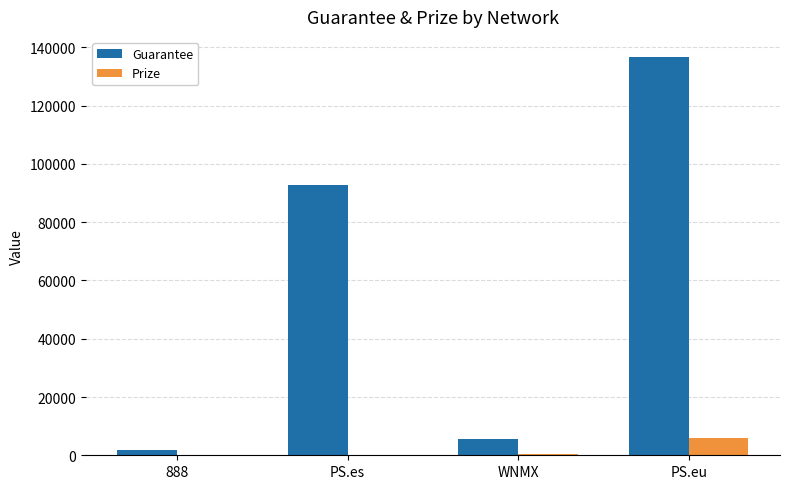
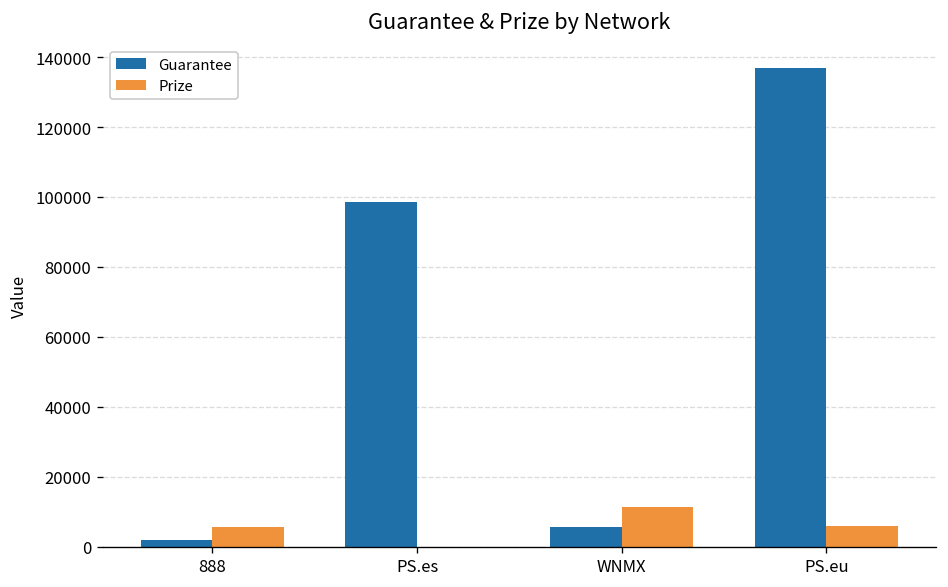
  {
    "Guarantee": {
      "888": 2000,
-     "PS.es": 93000,
+     "PS.es": 99000,
      "WNMX": 5000,
      "PS.eu": 137000
    },
    "Prize": {
-     "888": 0,
+     "888": 5000,
      "PS.es": 0,
-     "WNMX": 0,
+     "WNMX": 11000,
      "PS.eu": 6000
    }
  }
